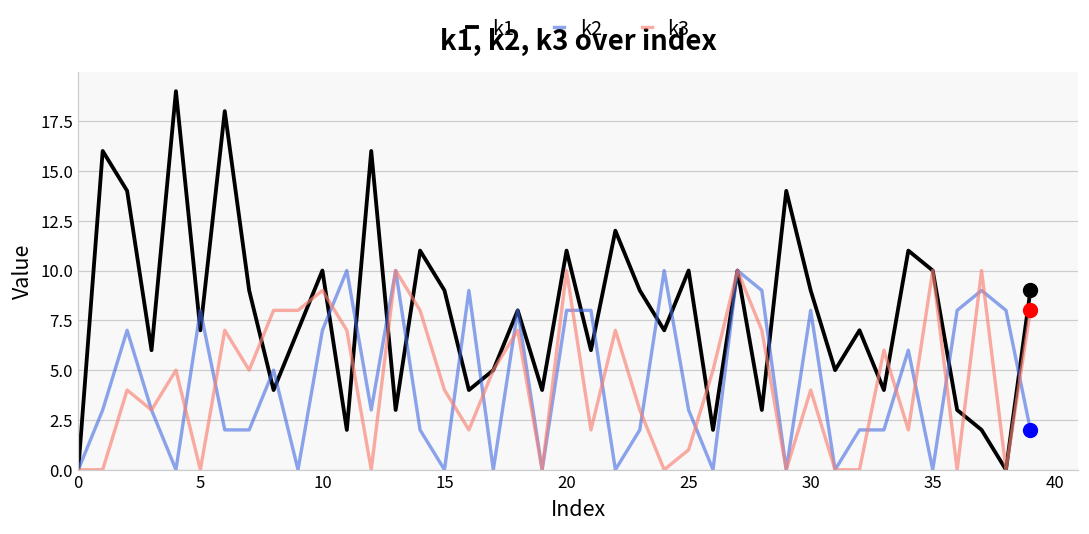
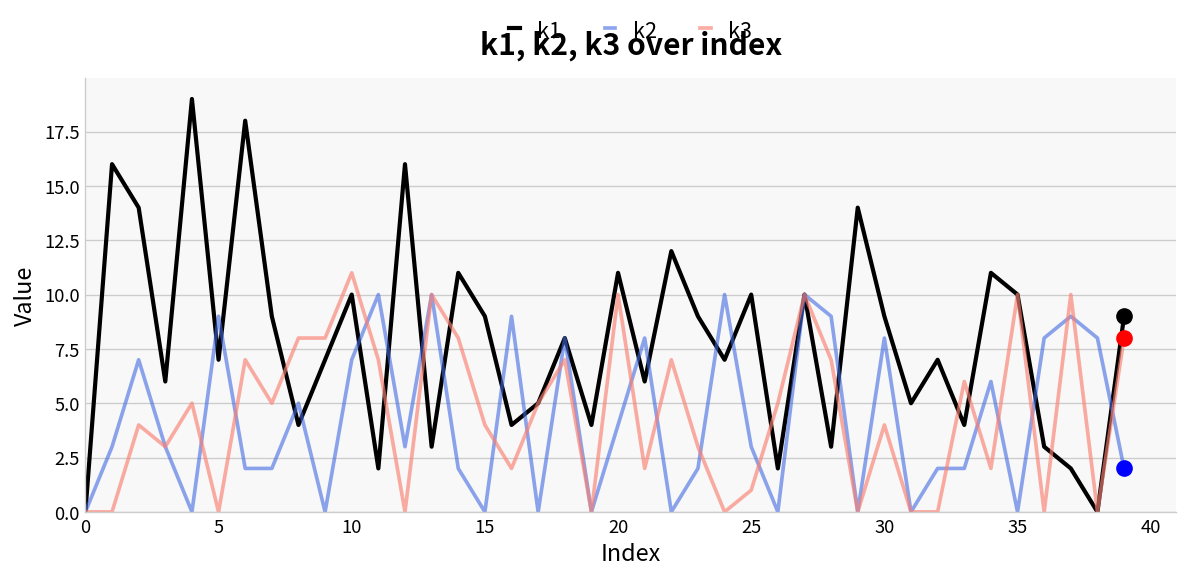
  {
    "k2": {
-     "5": 8,
+     "5": 9,
      "10": 7,
      "15": 0,
-     "20": 8,
+     "20": 4,
      "25": 3,
      "30": 8,
      "35": 0
    },
    "k3": {
      "5": 0,
-     "10": 9,
+     "10": 11,
      "15": 4,
      "20": 10,
      "25": 1,
      "30": 4
    }
  }
